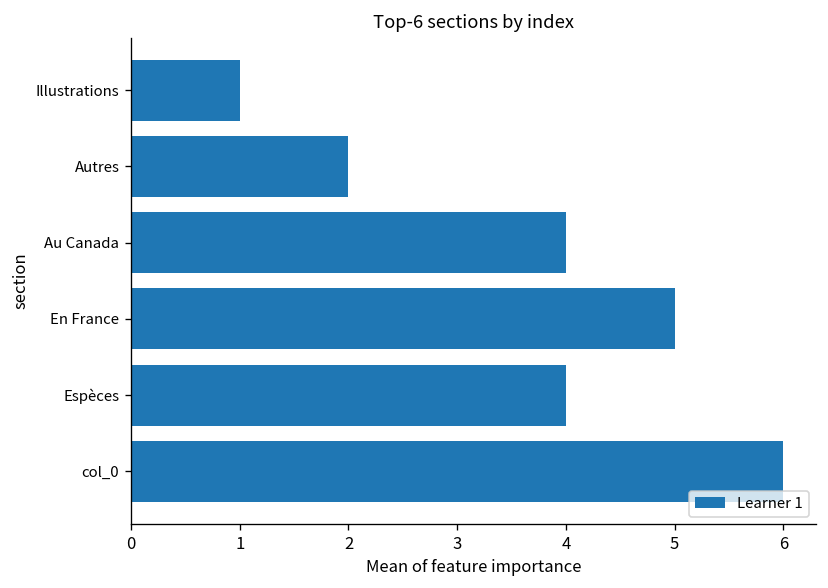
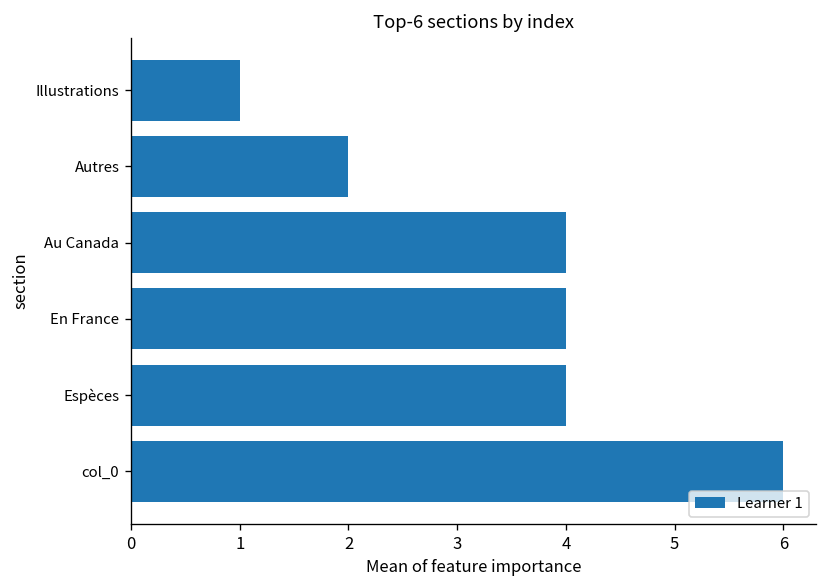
  {
    "Illustrations": 1,
    "Autres": 2,
    "Au Canada": 4,
-   "En France": 5,
+   "En France": 4,
    "Espèces": 4,
    "col_0": 6
  }
